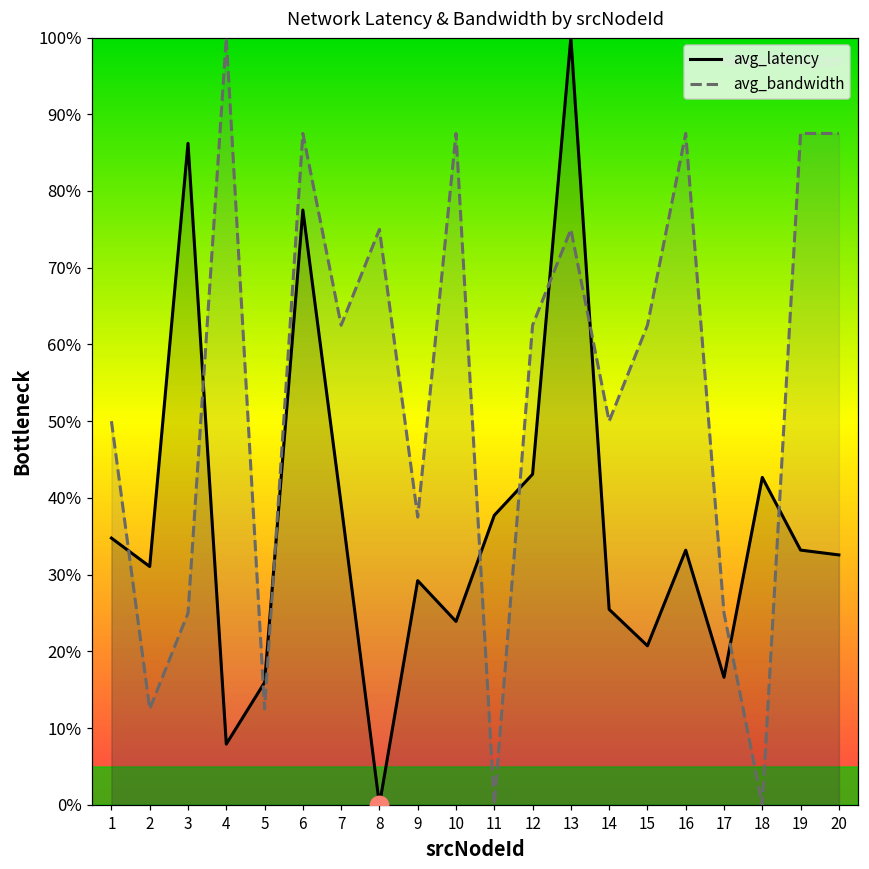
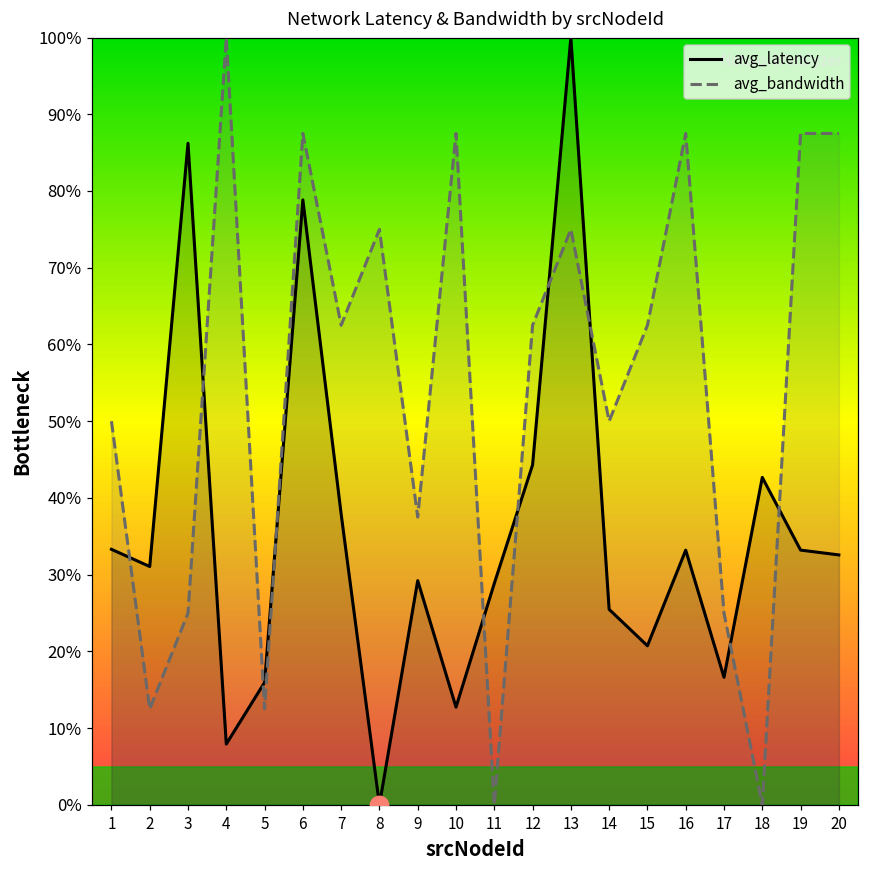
  {
    "avg_latency": {
-     "1": "35%",
+     "1": "33%",
      "2": "31%",
      "3": "86%",
      "4": "8%",
      "5": "16%",
-     "6": "78%",
-     "7": "39%",
+     "6": "79%",
+     "7": "38%",
      "9": "29%",
-     "10": "24%",
-     "11": "38%",
-     "12": "43%",
+     "10": "13%",
+     "11": "29%",
+     "12": "44%",
      "13": "100%",
      "14": "25%",
      "15": "21%",
      "16": "33%",
      "17": "17%",
      "18": "43%",
      "19": "33%",
      "20": "33%"
    },
    "avg_bandwidth": {
      "1": "50%",
      "2": "13%",
      "3": "25%",
      "4": "100%",
      "5": "13%",
      "6": "88%",
      "7": "63%",
      "8": "75%",
      "9": "38%",
      "10": "88%",
      "12": "63%",
      "13": "75%",
      "14": "50%",
      "15": "63%",
      "16": "88%",
      "17": "25%",
      "19": "88%",
      "20": "88%"
    }
  }
